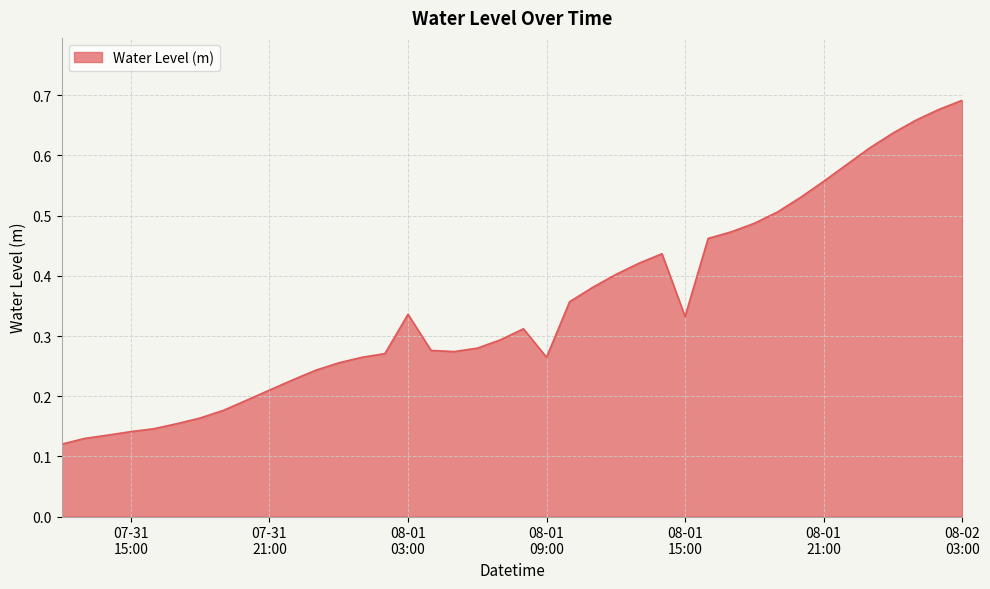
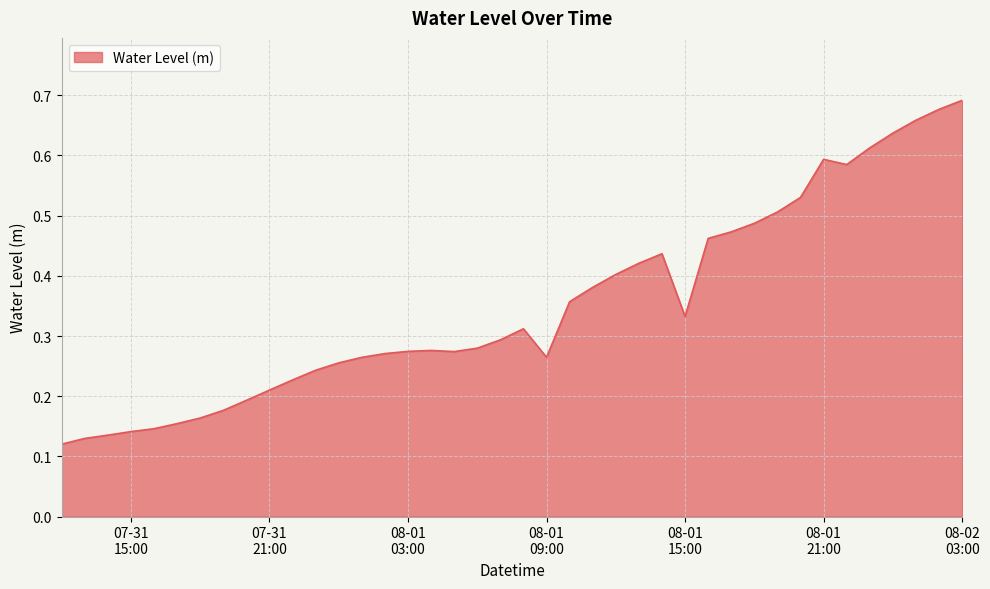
  {
    "07-31 15:00": 0.14,
    "07-31 21:00": 0.21,
-   "08-01 03:00": 0.34,
+   "08-01 03:00": 0.27,
    "08-01 09:00": 0.26,
    "08-01 15:00": 0.33,
-   "08-01 21:00": 0.56,
+   "08-01 21:00": 0.59,
    "08-02 03:00": 0.69
  }
